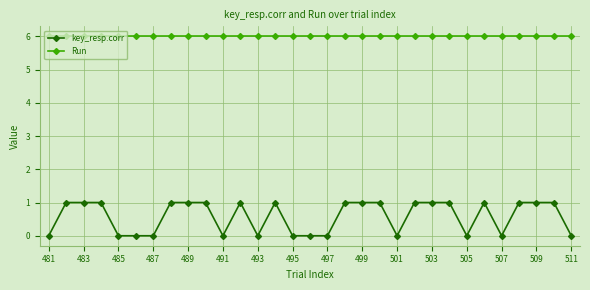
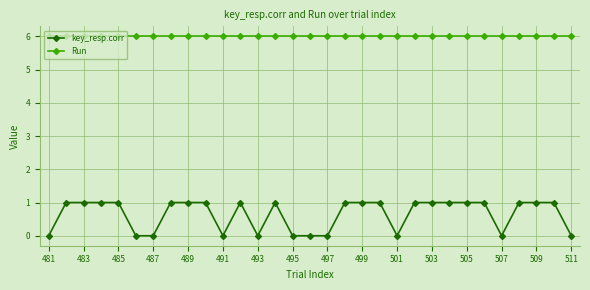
  {
    "key_resp.corr": {
      "481": 0,
      "483": 1,
-     "485": 0,
+     "485": 1,
      "487": 0,
      "489": 1,
      "491": 0,
      "493": 0,
      "495": 0,
      "497": 0,
      "499": 1,
      "501": 0,
      "503": 1,
-     "505": 0,
+     "505": 1,
      "507": 0,
      "509": 1,
      "511": 0
    },
    "Run": {
      "487": 6,
      "489": 6,
      "491": 6,
      "493": 6,
      "495": 6,
      "497": 6,
      "499": 6,
      "501": 6,
      "503": 6,
      "505": 6,
      "507": 6,
      "509": 6,
      "511": 6
    }
  }
